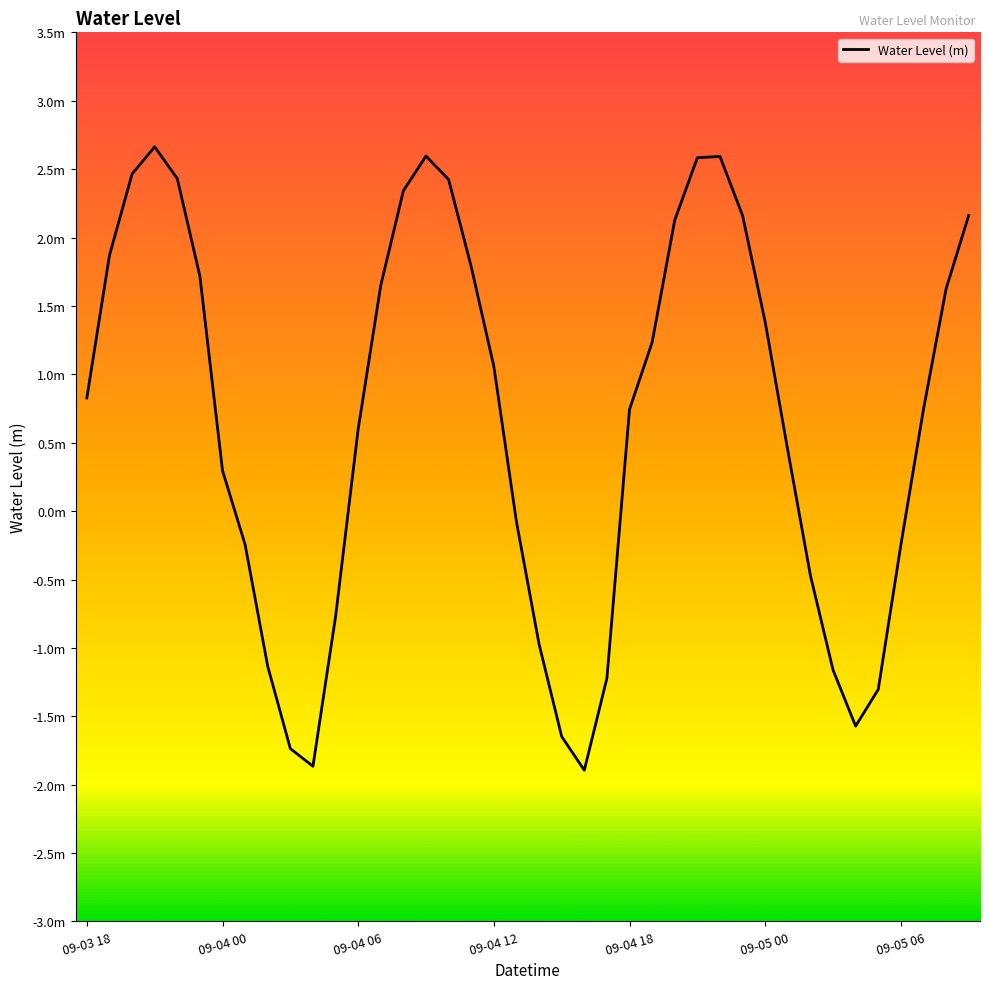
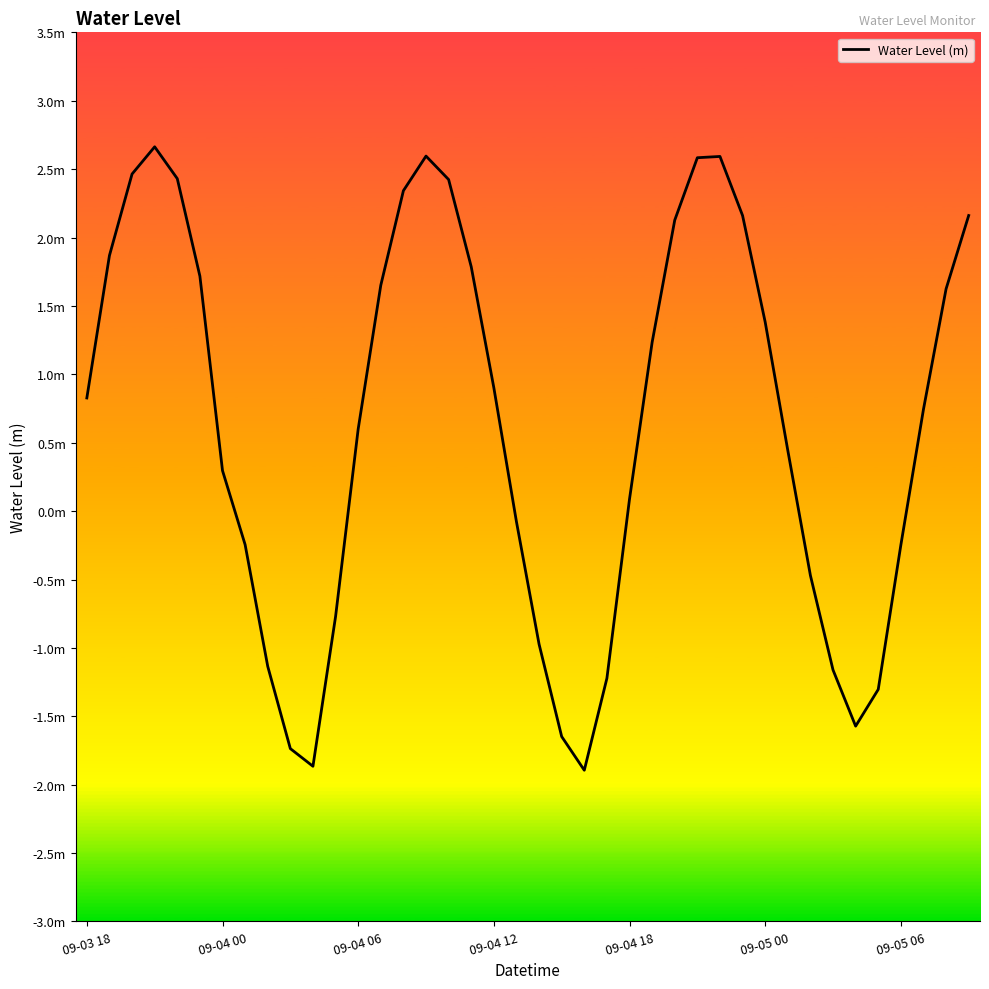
  {
    "09-03 18": "0.83m",
    "09-04 00": "0.30m",
    "09-04 06": "0.60m",
-   "09-04 12": "1.06m",
-   "09-04 18": "0.74m",
+   "09-04 12": "0.90m",
+   "09-04 18": "0.09m",
    "09-05 00": "1.38m",
    "09-05 06": "-0.25m"
  }
